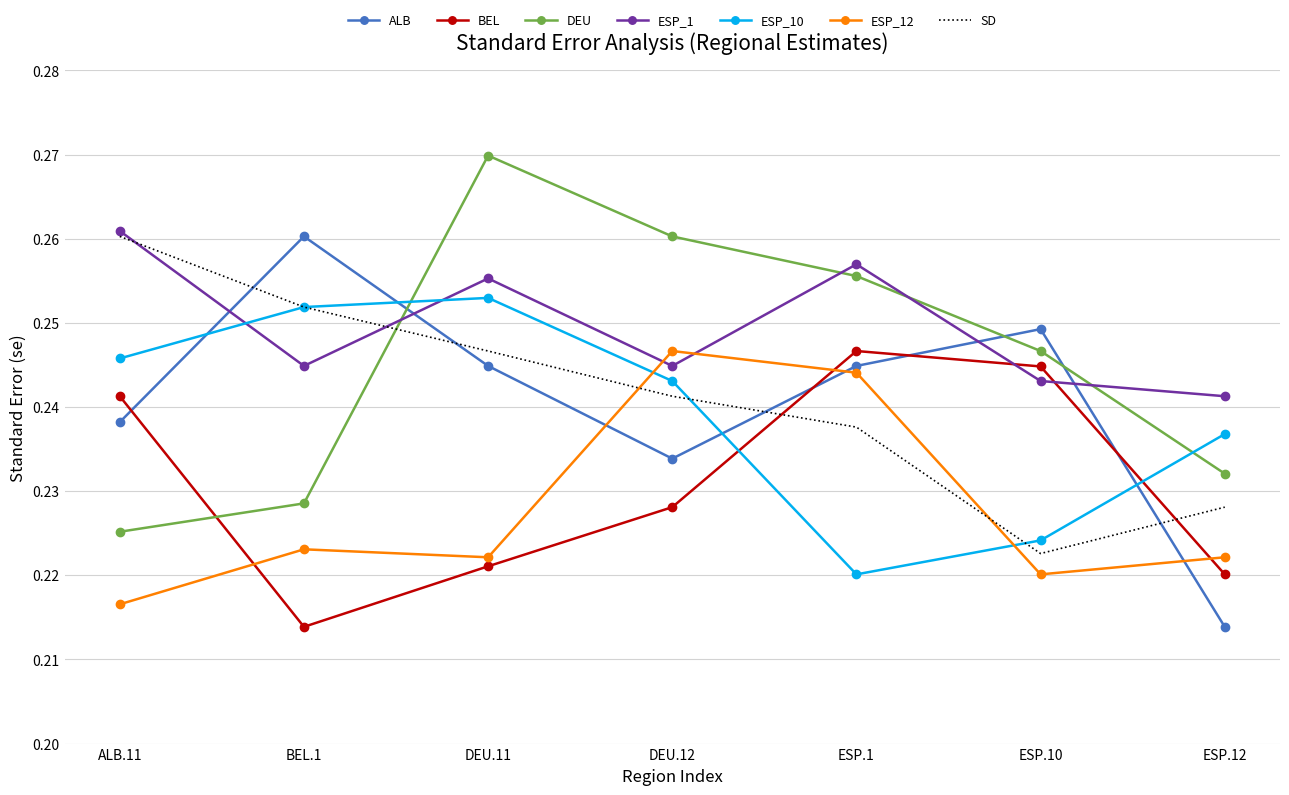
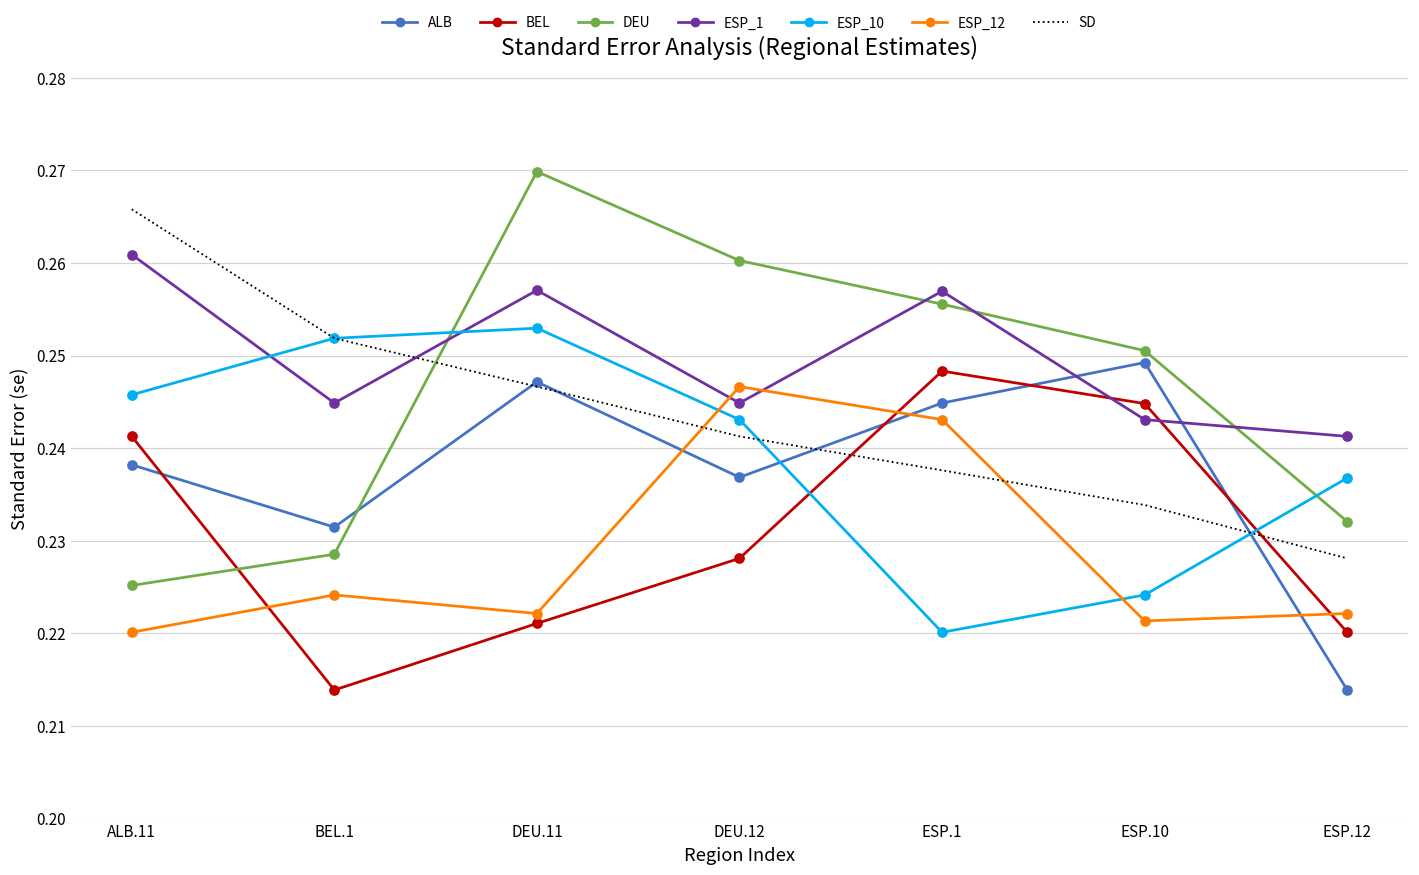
  {
    "ALB": {
      "ALB.11": 0.238,
-     "BEL.1": 0.260,
-     "DEU.11": 0.245,
-     "DEU.12": 0.234,
+     "BEL.1": 0.231,
+     "DEU.11": 0.247,
+     "DEU.12": 0.237,
      "ESP.1": 0.245,
      "ESP.10": 0.249,
      "ESP.12": 0.214
    },
    "BEL": {
      "ALB.11": 0.241,
      "BEL.1": 0.214,
      "DEU.11": 0.221,
      "DEU.12": 0.228,
-     "ESP.1": 0.247,
+     "ESP.1": 0.248,
      "ESP.10": 0.245,
      "ESP.12": 0.220
    },
    "DEU": {
      "ALB.11": 0.225,
      "BEL.1": 0.229,
      "DEU.11": 0.270,
      "DEU.12": 0.260,
      "ESP.1": 0.256,
-     "ESP.10": 0.247,
+     "ESP.10": 0.251,
      "ESP.12": 0.232
    },
    "ESP_1": {
      "ALB.11": 0.261,
      "BEL.1": 0.245,
-     "DEU.11": 0.255,
+     "DEU.11": 0.257,
      "DEU.12": 0.245,
      "ESP.1": 0.257,
      "ESP.10": 0.243,
      "ESP.12": 0.241
    },
    "ESP_10": {
      "ALB.11": 0.246,
      "DEU.11": 0.253,
      "DEU.12": 0.243,
      "ESP.1": 0.220,
      "ESP.10": 0.224,
      "ESP.12": 0.237
    },
    "ESP_12": {
-     "ALB.11": 0.217,
-     "BEL.1": 0.223,
+     "ALB.11": 0.220,
+     "BEL.1": 0.224,
      "DEU.11": 0.222,
      "DEU.12": 0.247,
-     "ESP.1": 0.244,
-     "ESP.10": 0.220,
+     "ESP.1": 0.243,
+     "ESP.10": 0.221,
      "ESP.12": 0.222
    },
    "SD": {
-     "ALB.11": 0.260,
+     "ALB.11": 0.266,
      "DEU.11": 0.247,
      "DEU.12": 0.241,
      "ESP.1": 0.238,
-     "ESP.10": 0.223,
+     "ESP.10": 0.234,
      "ESP.12": 0.228
    }
  }
